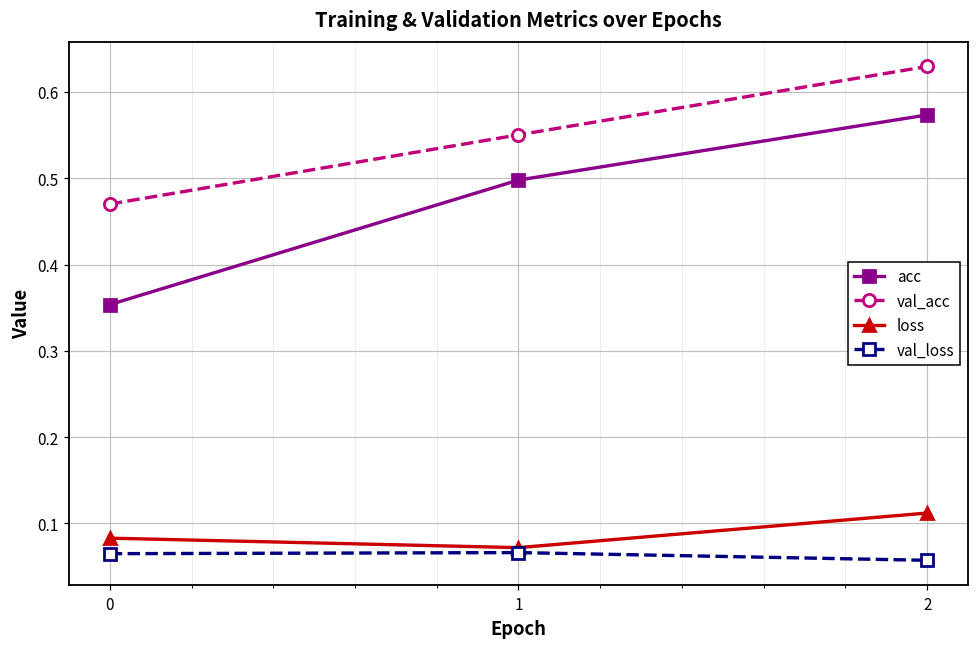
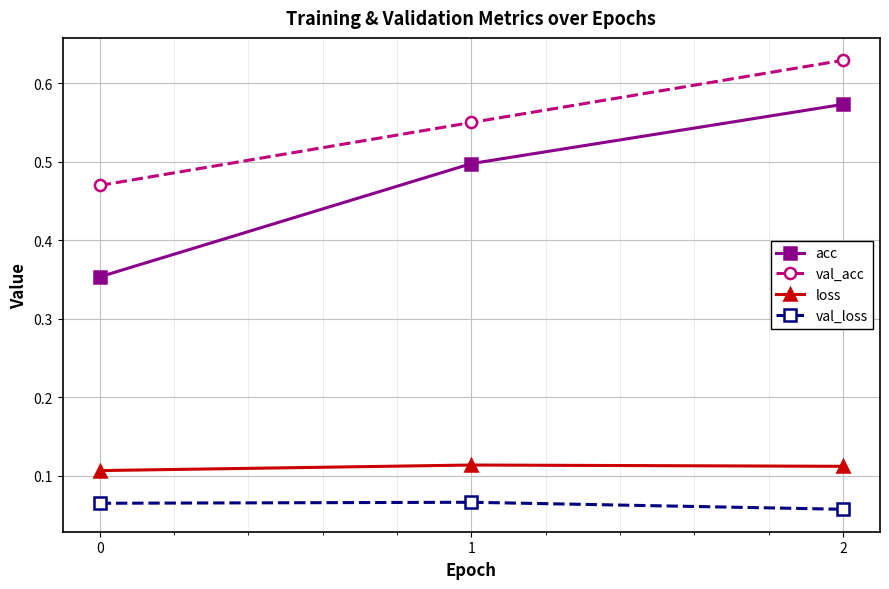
  {
    "loss": {
-     "0": 0.08,
-     "1": 0.07,
+     "0": 0.11,
+     "1": 0.11,
      "2": 0.11
    },
    "val_loss": {
      "0": 0.07,
      "1": 0.07,
      "2": 0.06
    }
  }
